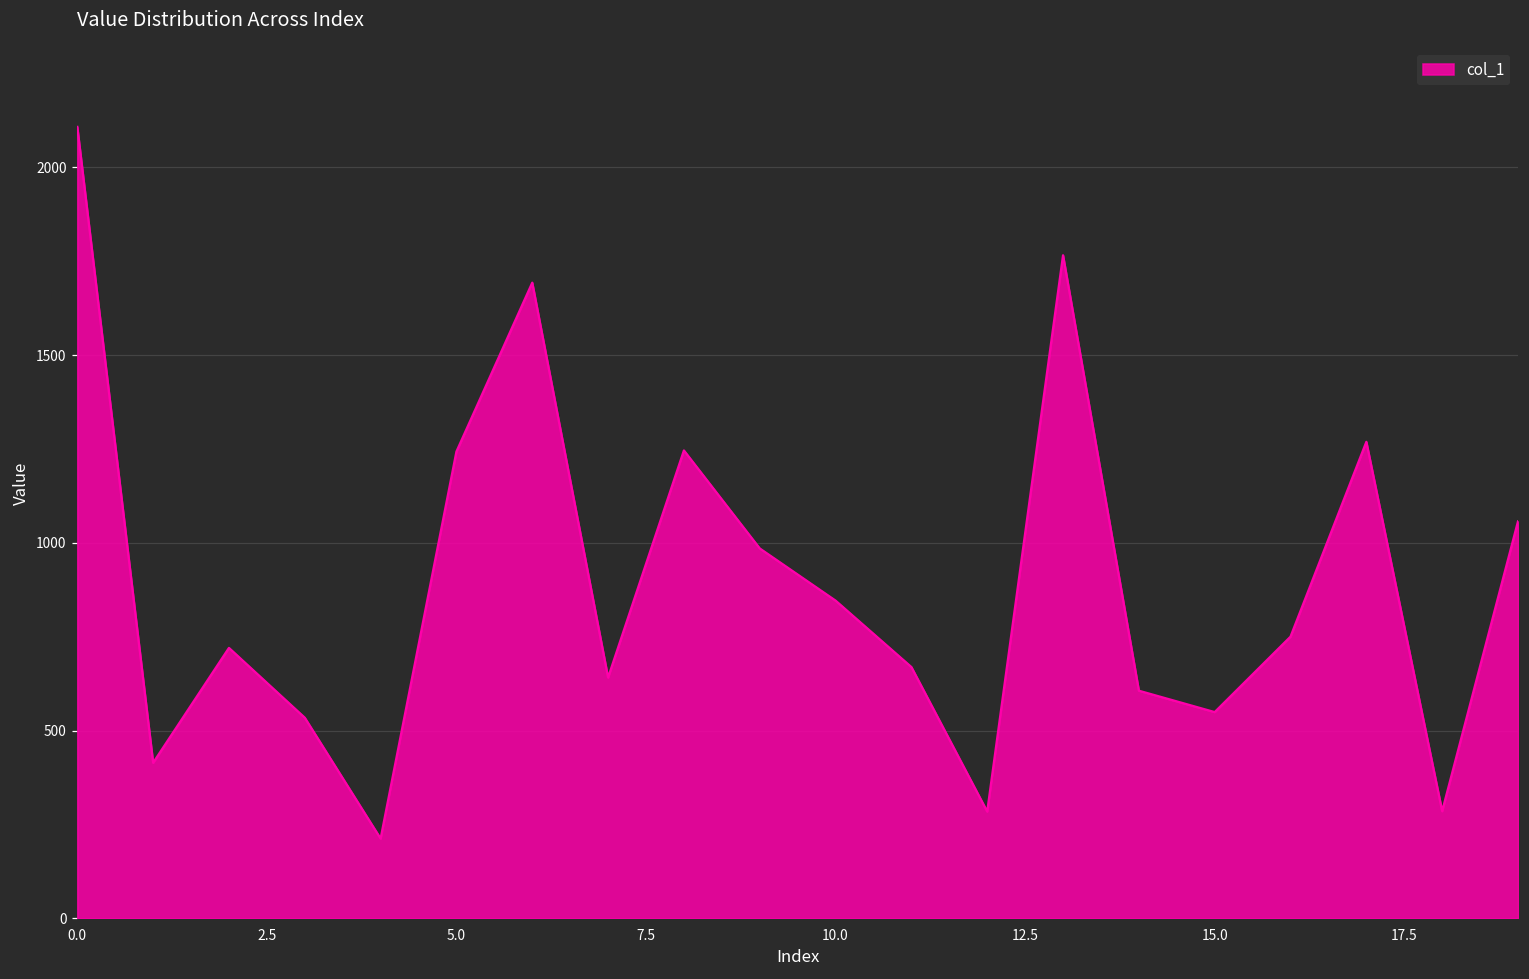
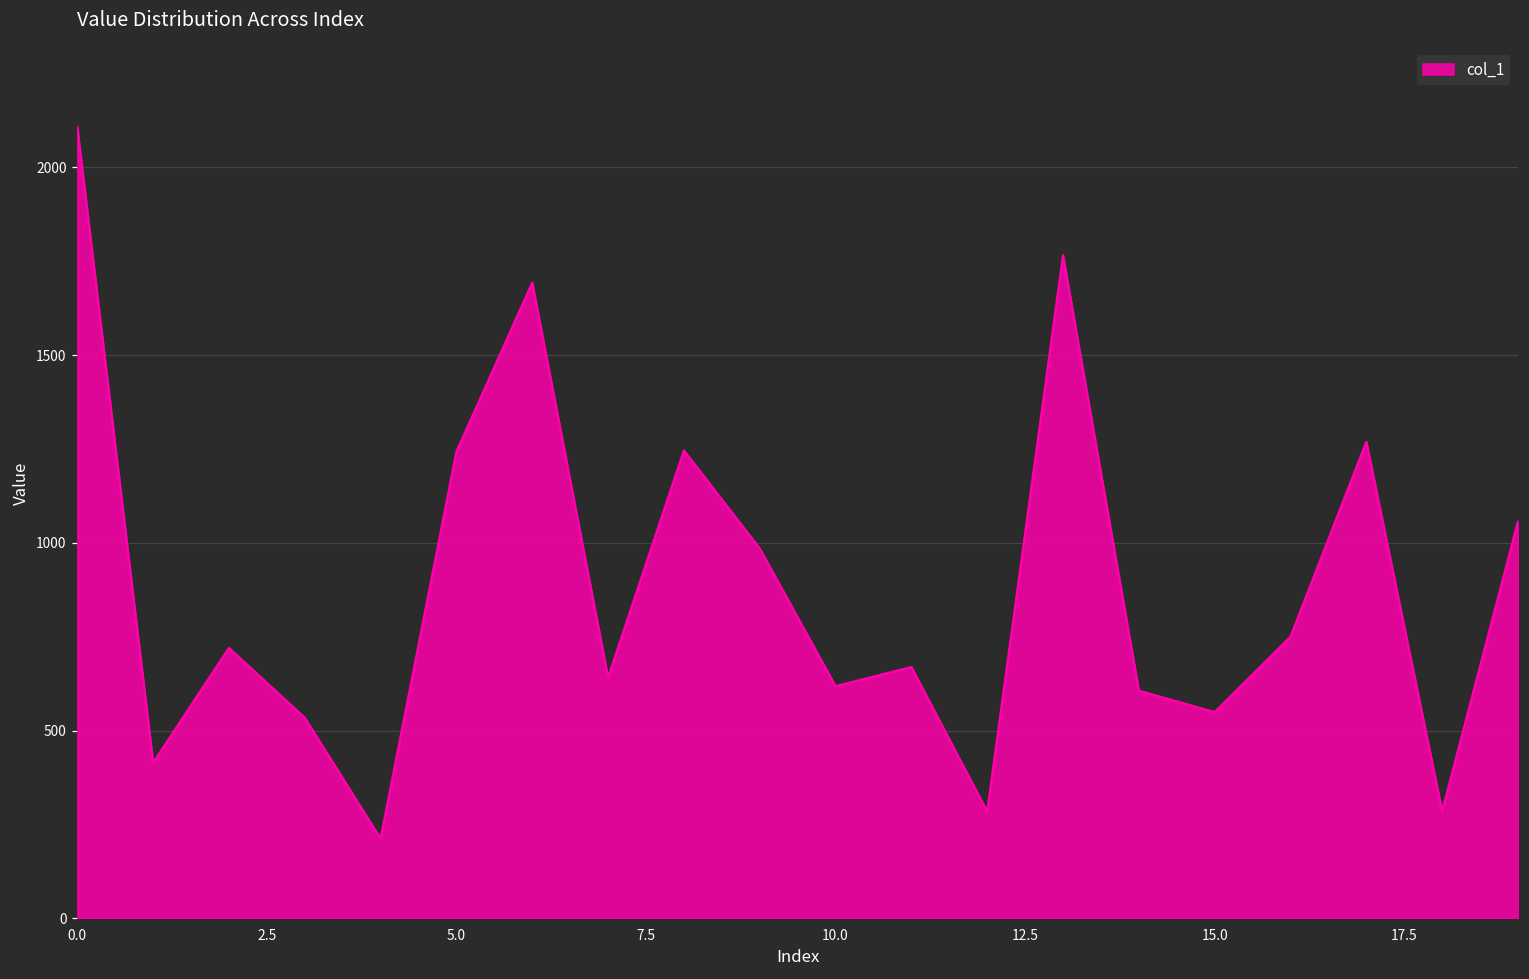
  {
    "0.0": 2110,
    "5.0": 1240,
-   "10.0": 850,
+   "10.0": 620,
    "15.0": 550
  }
